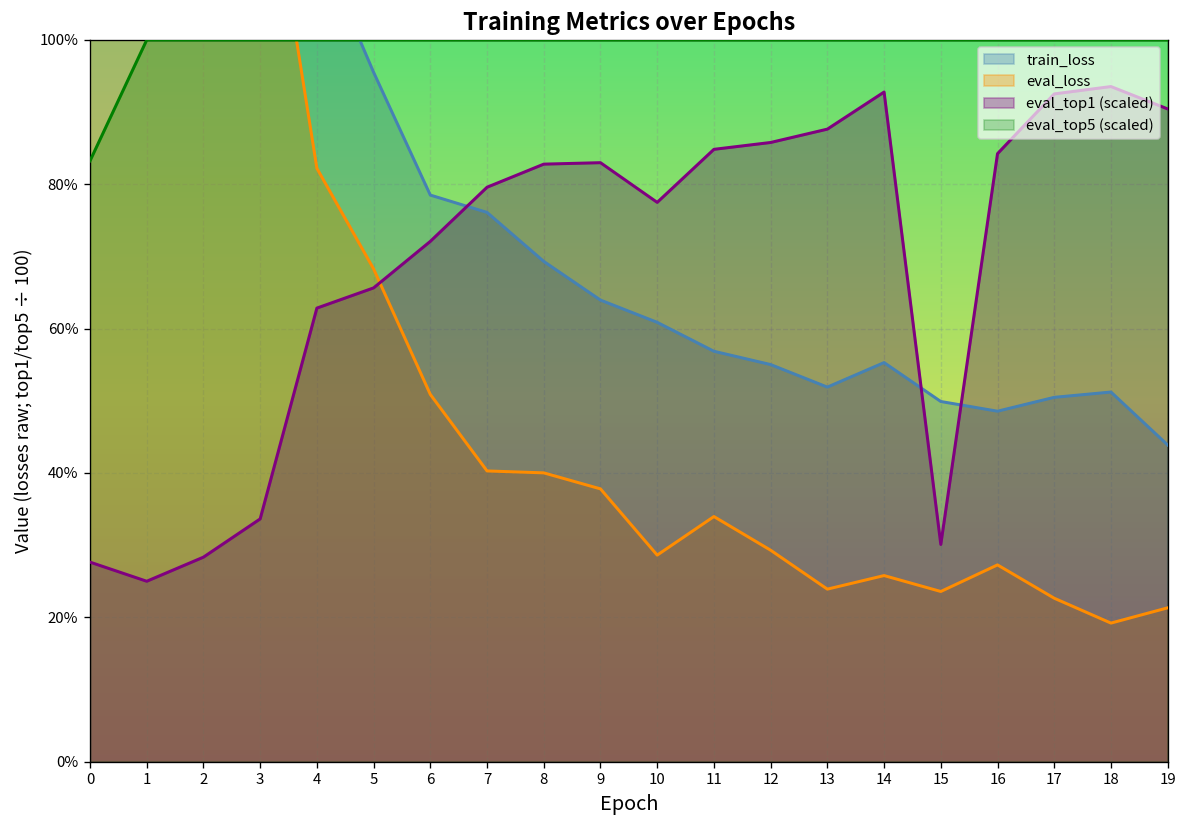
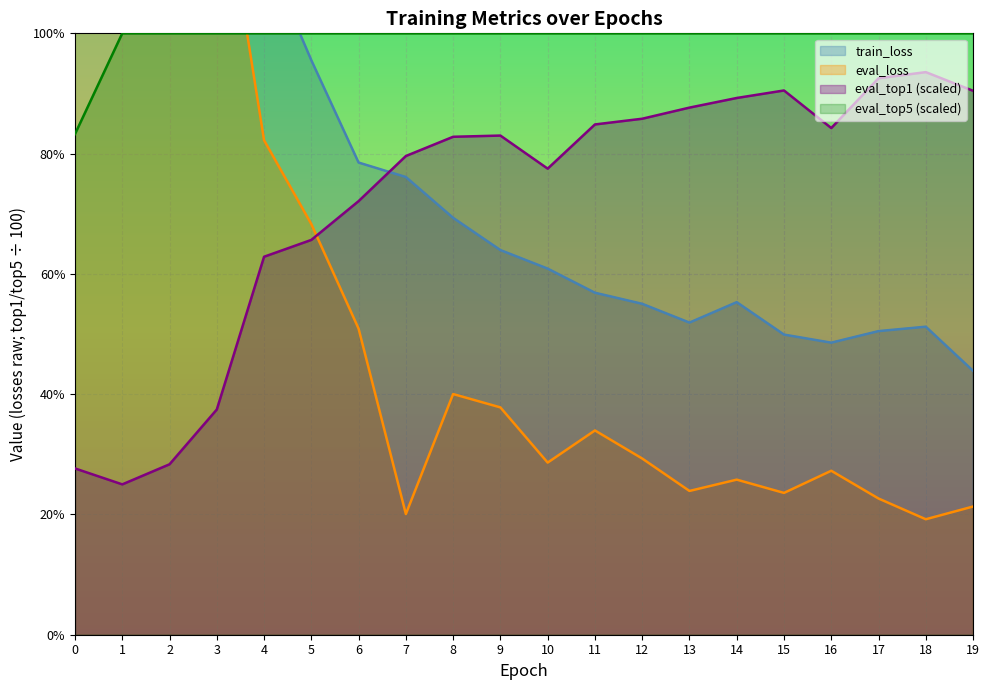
  {
    "eval_loss": {
      "4": "82%",
      "5": "68%",
      "6": "51%",
-     "7": "40%",
+     "7": "20%",
      "8": "40%",
      "9": "38%",
      "10": "29%",
      "11": "34%",
      "12": "29%",
      "13": "24%",
      "14": "26%",
      "15": "24%",
      "16": "27%",
      "17": "23%",
      "18": "19%",
      "19": "21%"
    },
    "eval_top1 (scaled)": {
      "0": "28%",
      "1": "25%",
      "2": "28%",
-     "3": "34%",
+     "3": "37%",
      "4": "63%",
      "5": "66%",
      "6": "72%",
      "7": "80%",
      "8": "83%",
      "9": "83%",
      "10": "78%",
      "11": "85%",
      "12": "86%",
      "13": "88%",
-     "14": "93%",
-     "15": "30%",
+     "14": "89%",
+     "15": "91%",
      "16": "84%",
      "19": "90%"
    }
  }
